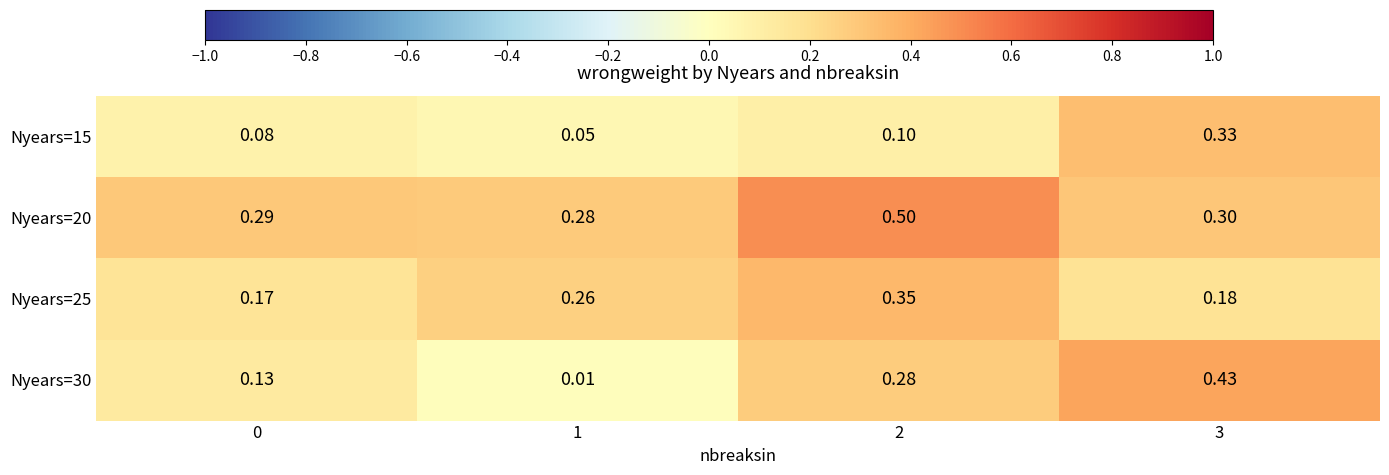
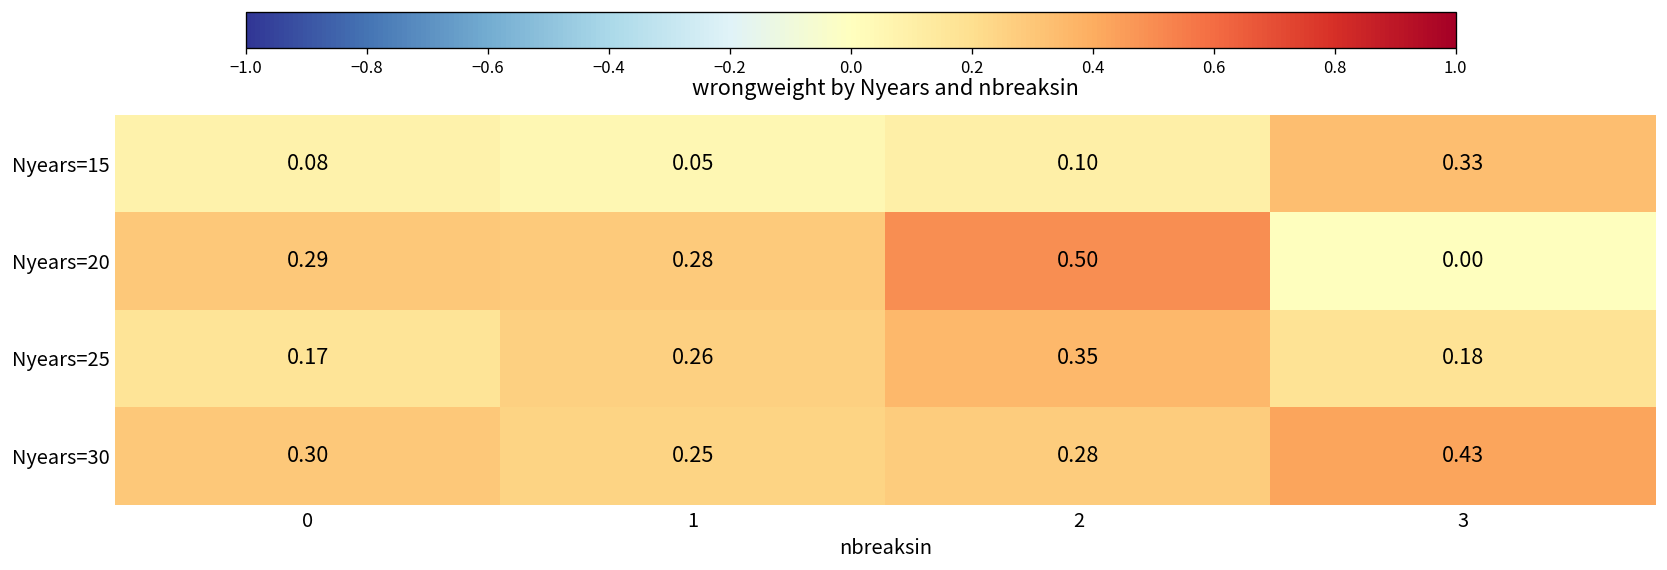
  {
    "Nyears=15": {
      "0": 0.08,
      "1": 0.05,
      "2": 0.10,
      "3": 0.33
    },
    "Nyears=20": {
      "0": 0.29,
      "1": 0.28,
      "2": 0.50,
-     "3": 0.30
+     "3": 0.00
    },
    "Nyears=25": {
      "0": 0.17,
      "1": 0.26,
      "2": 0.35,
      "3": 0.18
    },
    "Nyears=30": {
-     "0": 0.13,
-     "1": 0.01,
+     "0": 0.30,
+     "1": 0.25,
      "2": 0.28,
      "3": 0.43
    }
  }
